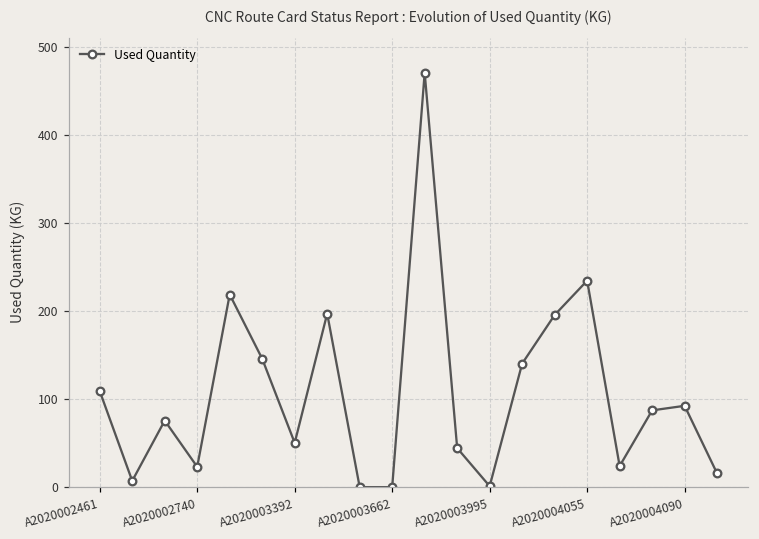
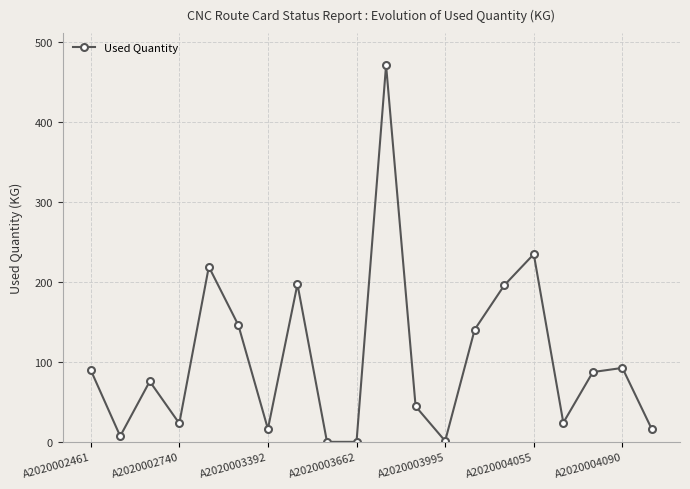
  {
-   "A2020002461": 110,
+   "A2020002461": 90,
    "A2020002740": 20,
-   "A2020003392": 50,
+   "A2020003392": 20,
    "A2020003662": 0,
    "A2020003995": 0,
    "A2020004055": 230,
    "A2020004090": 90
  }
